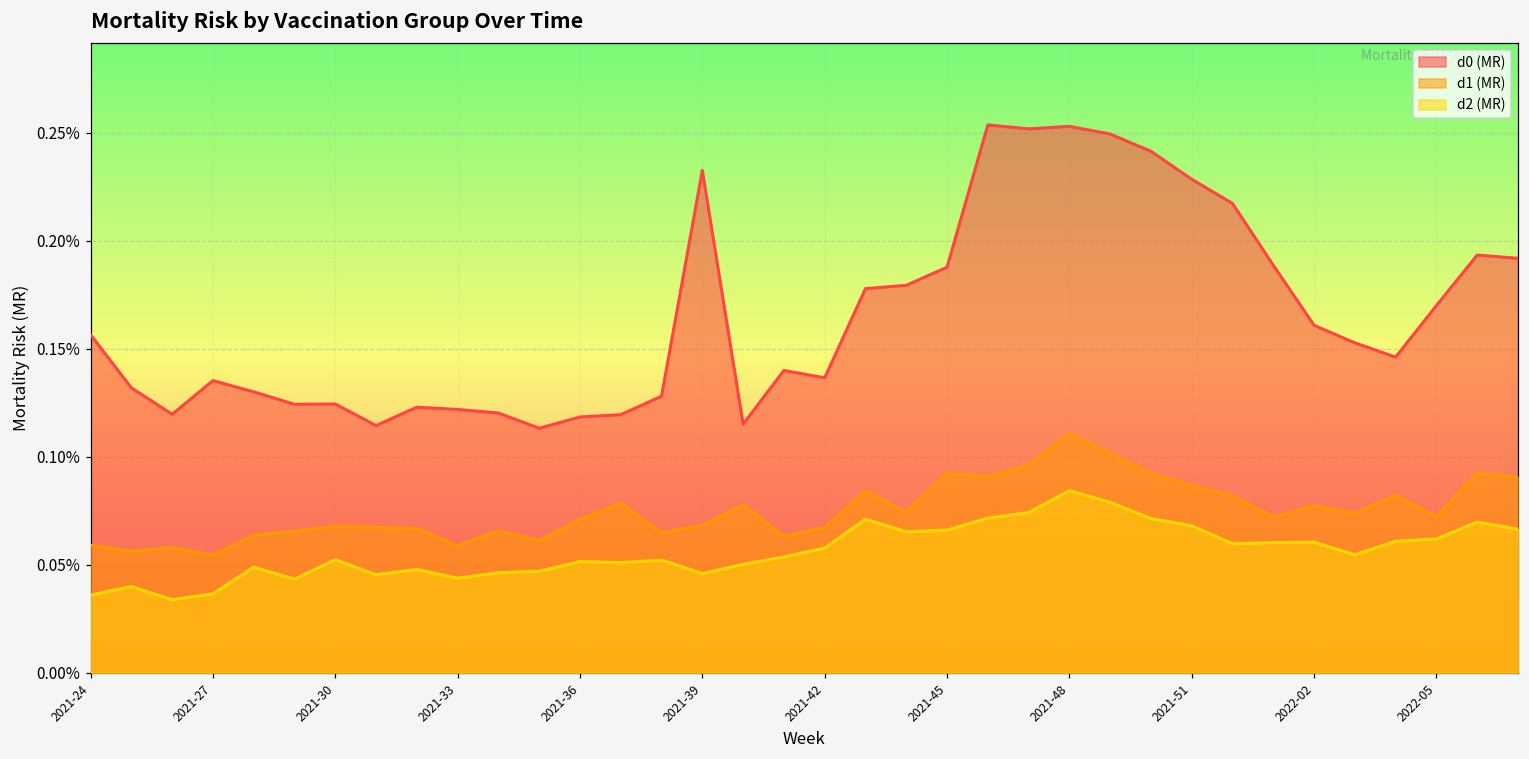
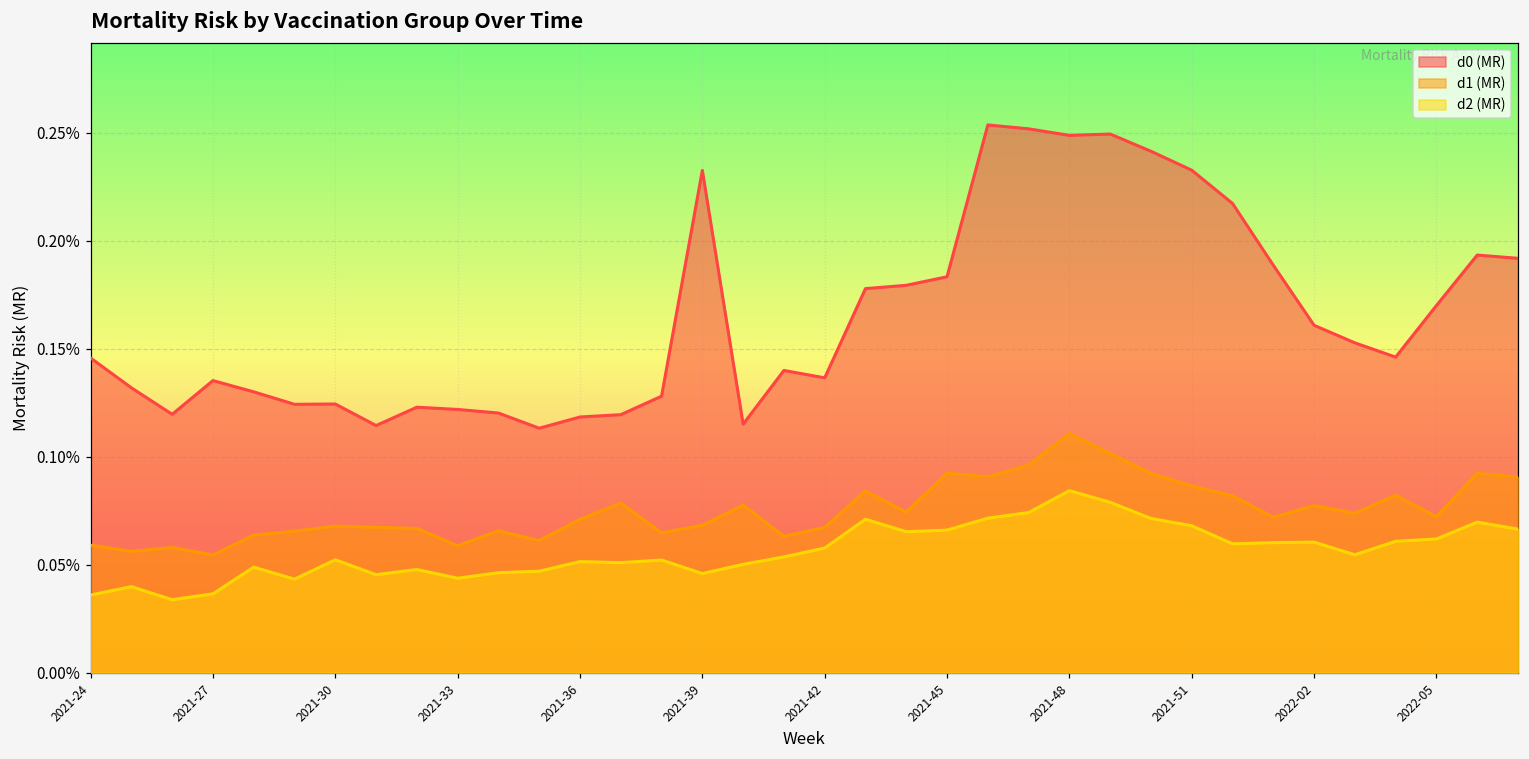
  {
    "d0 (MR)": {
-     "2021-24": "0.157%",
+     "2021-24": "0.146%",
      "2021-27": "0.135%",
      "2021-30": "0.124%",
      "2021-33": "0.122%",
      "2021-36": "0.118%",
      "2021-39": "0.233%",
      "2021-42": "0.137%",
-     "2021-45": "0.188%",
-     "2021-48": "0.253%",
-     "2021-51": "0.229%",
+     "2021-45": "0.183%",
+     "2021-48": "0.249%",
+     "2021-51": "0.233%",
      "2022-02": "0.161%",
      "2022-05": "0.170%"
    }
  }
